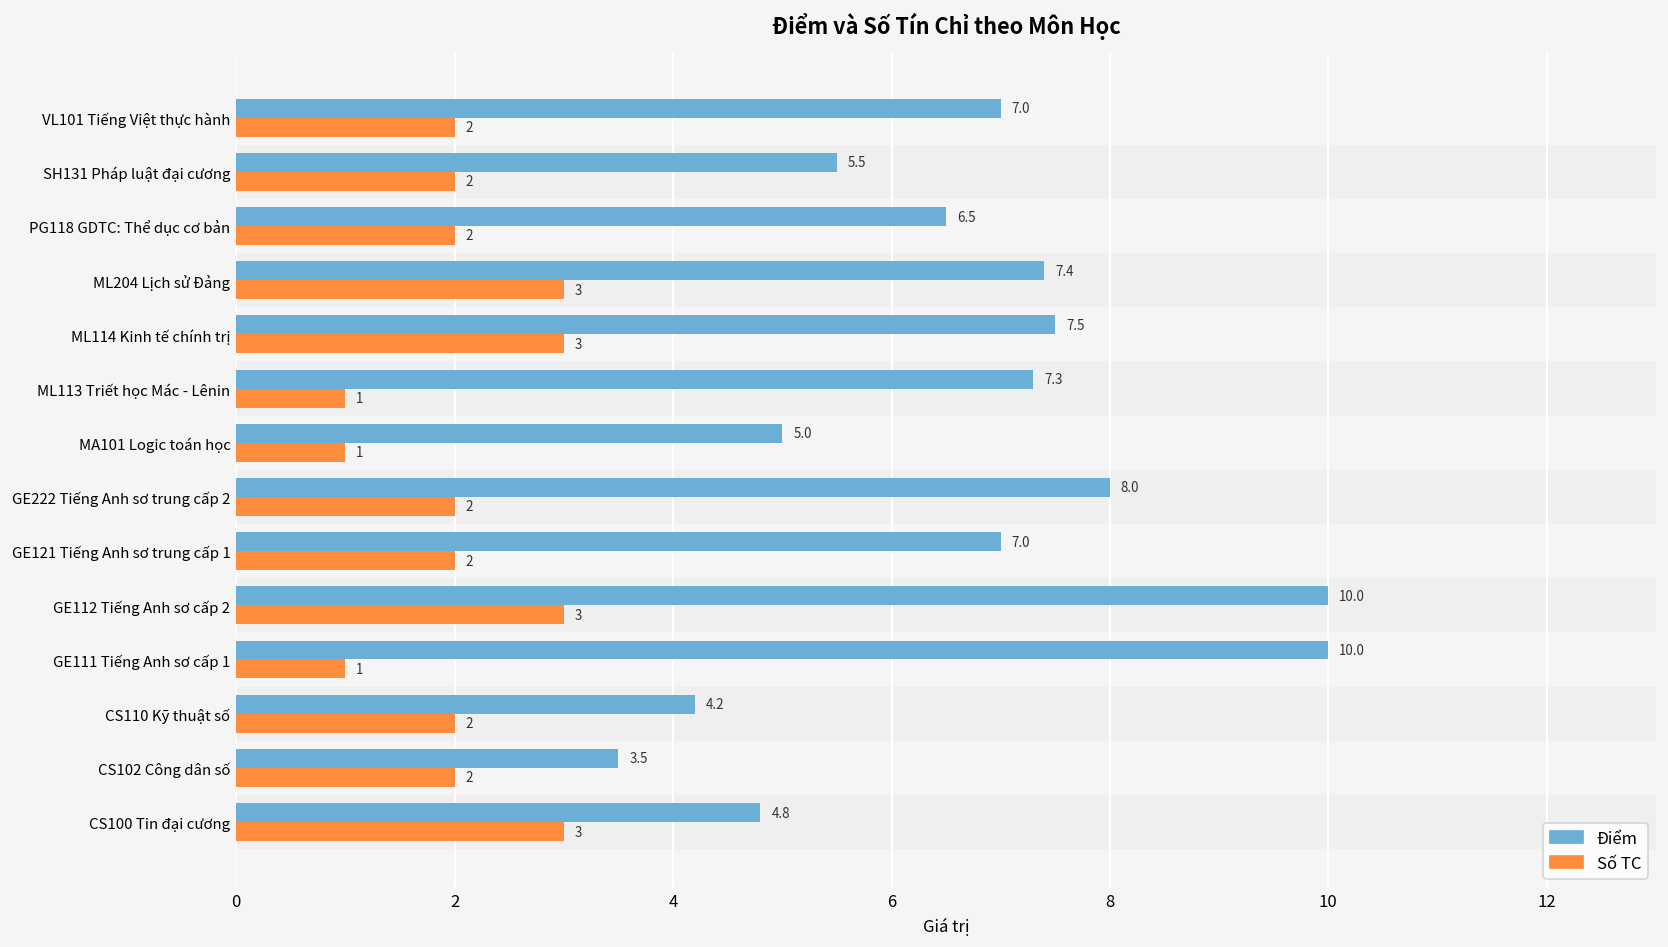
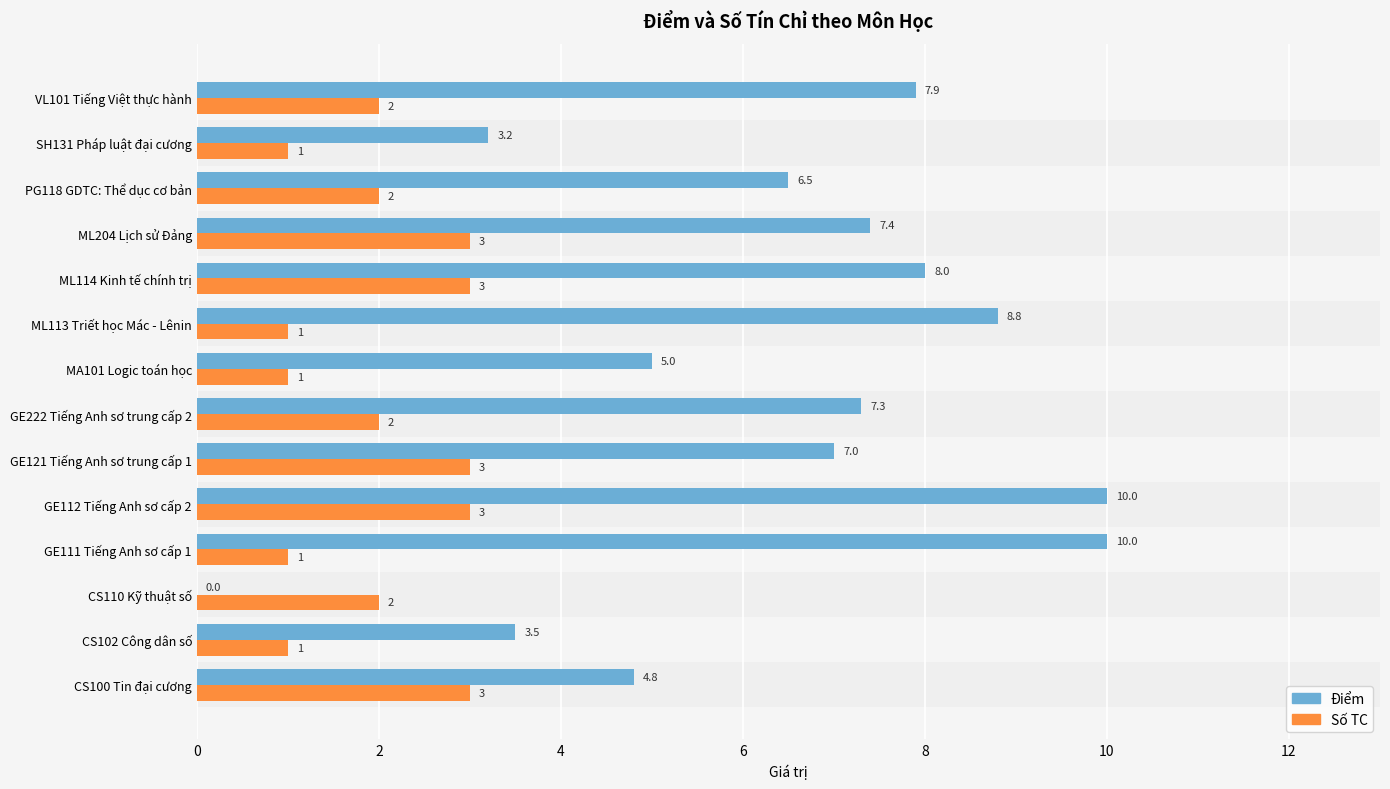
  {
    "Điểm": {
-     "VL101 Tiếng Việt thực hành": 7.0,
-     "SH131 Pháp luật đại cương": 5.5,
+     "VL101 Tiếng Việt thực hành": 7.9,
+     "SH131 Pháp luật đại cương": 3.2,
      "PG118 GDTC: Thể dục cơ bản": 6.5,
      "ML204 Lịch sử Đảng": 7.4,
-     "ML114 Kinh tế chính trị": 7.5,
-     "ML113 Triết học Mác - Lênin": 7.3,
+     "ML114 Kinh tế chính trị": 8.0,
+     "ML113 Triết học Mác - Lênin": 8.8,
      "MA101 Logic toán học": 5.0,
-     "GE222 Tiếng Anh sơ trung cấp 2": 8.0,
+     "GE222 Tiếng Anh sơ trung cấp 2": 7.3,
      "GE121 Tiếng Anh sơ trung cấp 1": 7.0,
      "GE112 Tiếng Anh sơ cấp 2": 10.0,
      "GE111 Tiếng Anh sơ cấp 1": 10.0,
-     "CS110 Kỹ thuật số": 4.2,
+     "CS110 Kỹ thuật số": 0.0,
      "CS102 Công dân số": 3.5,
      "CS100 Tin đại cương": 4.8
    },
    "Số TC": {
      "VL101 Tiếng Việt thực hành": 2,
-     "SH131 Pháp luật đại cương": 2,
+     "SH131 Pháp luật đại cương": 1,
      "PG118 GDTC: Thể dục cơ bản": 2,
      "ML204 Lịch sử Đảng": 3,
      "ML114 Kinh tế chính trị": 3,
      "ML113 Triết học Mác - Lênin": 1,
      "MA101 Logic toán học": 1,
      "GE222 Tiếng Anh sơ trung cấp 2": 2,
-     "GE121 Tiếng Anh sơ trung cấp 1": 2,
+     "GE121 Tiếng Anh sơ trung cấp 1": 3,
      "GE112 Tiếng Anh sơ cấp 2": 3,
      "GE111 Tiếng Anh sơ cấp 1": 1,
      "CS110 Kỹ thuật số": 2,
-     "CS102 Công dân số": 2,
+     "CS102 Công dân số": 1,
      "CS100 Tin đại cương": 3
    }
  }
